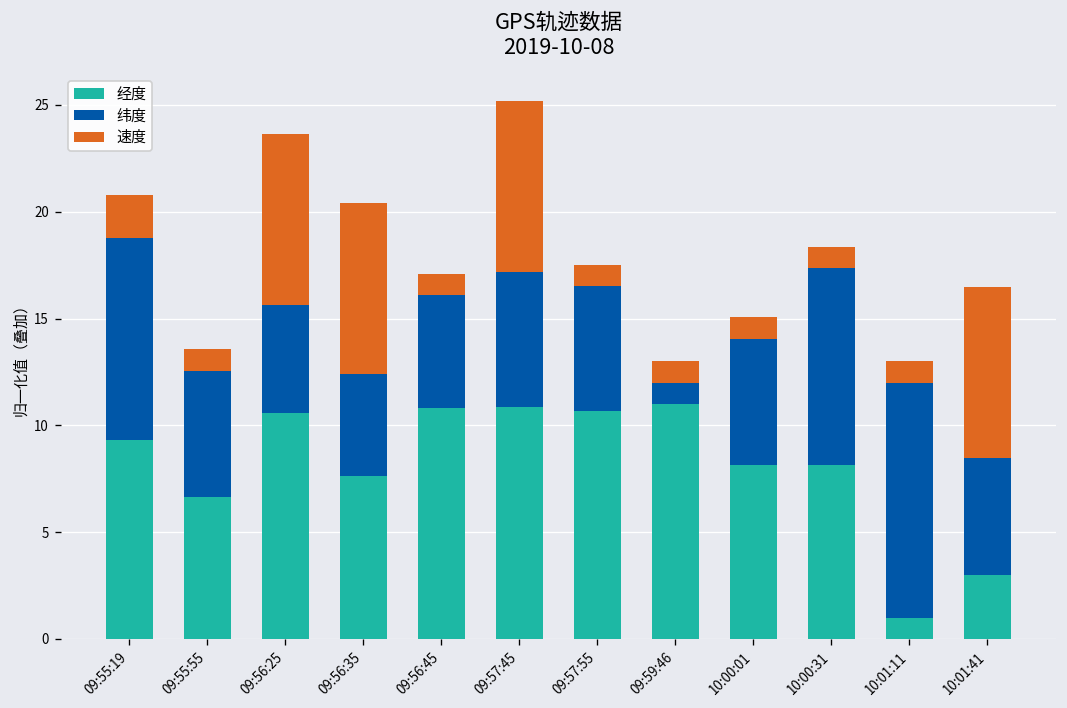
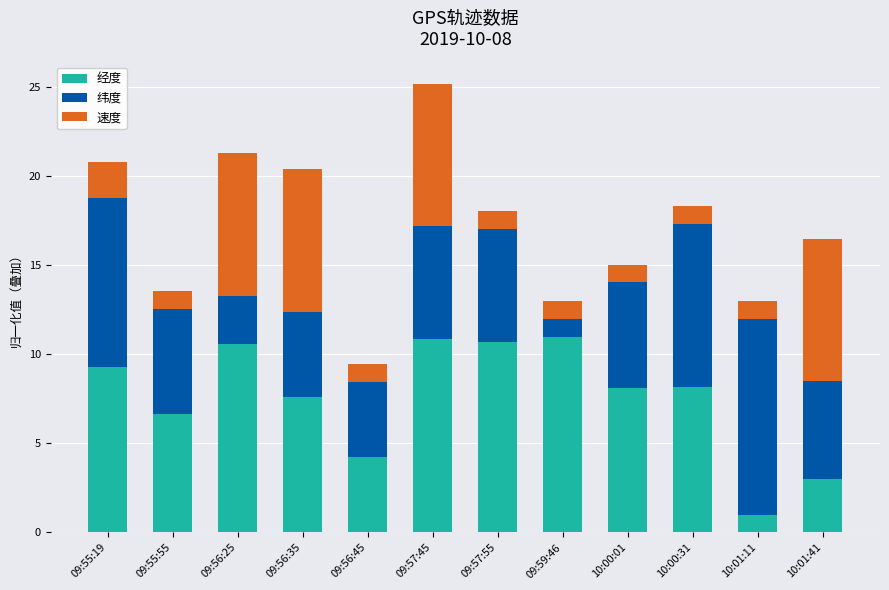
  {
    "经度": {
      "09:55:19": 9.3,
      "09:55:55": 6.7,
      "09:56:25": 10.6,
      "09:56:35": 7.6,
-     "09:56:45": 10.8,
+     "09:56:45": 4.3,
      "09:57:45": 10.9,
      "09:57:55": 10.7,
      "09:59:46": 11.0,
      "10:00:01": 8.1,
      "10:00:31": 8.2,
      "10:01:11": 1.0,
      "10:01:41": 3.0
    },
    "纬度": {
      "09:55:19": 9.5,
      "09:55:55": 5.9,
-     "09:56:25": 5.1,
+     "09:56:25": 2.7,
      "09:56:35": 4.8,
-     "09:56:45": 5.3,
+     "09:56:45": 4.2,
      "09:57:45": 6.3,
-     "09:57:55": 5.8,
+     "09:57:55": 6.4,
      "09:59:46": 1.0,
      "10:00:01": 5.9,
      "10:00:31": 9.2,
      "10:01:11": 11.0,
      "10:01:41": 5.5
    },
    "速度": {
      "09:55:19": 2.0,
      "09:55:55": 1.0,
      "09:56:25": 8.0,
      "09:56:35": 8.0,
      "09:56:45": 1.0,
      "09:57:45": 8.0,
      "09:57:55": 1.0,
      "09:59:46": 1.0,
      "10:00:01": 1.0,
      "10:00:31": 1.0,
      "10:01:11": 1.0,
      "10:01:41": 8.0
    }
  }
